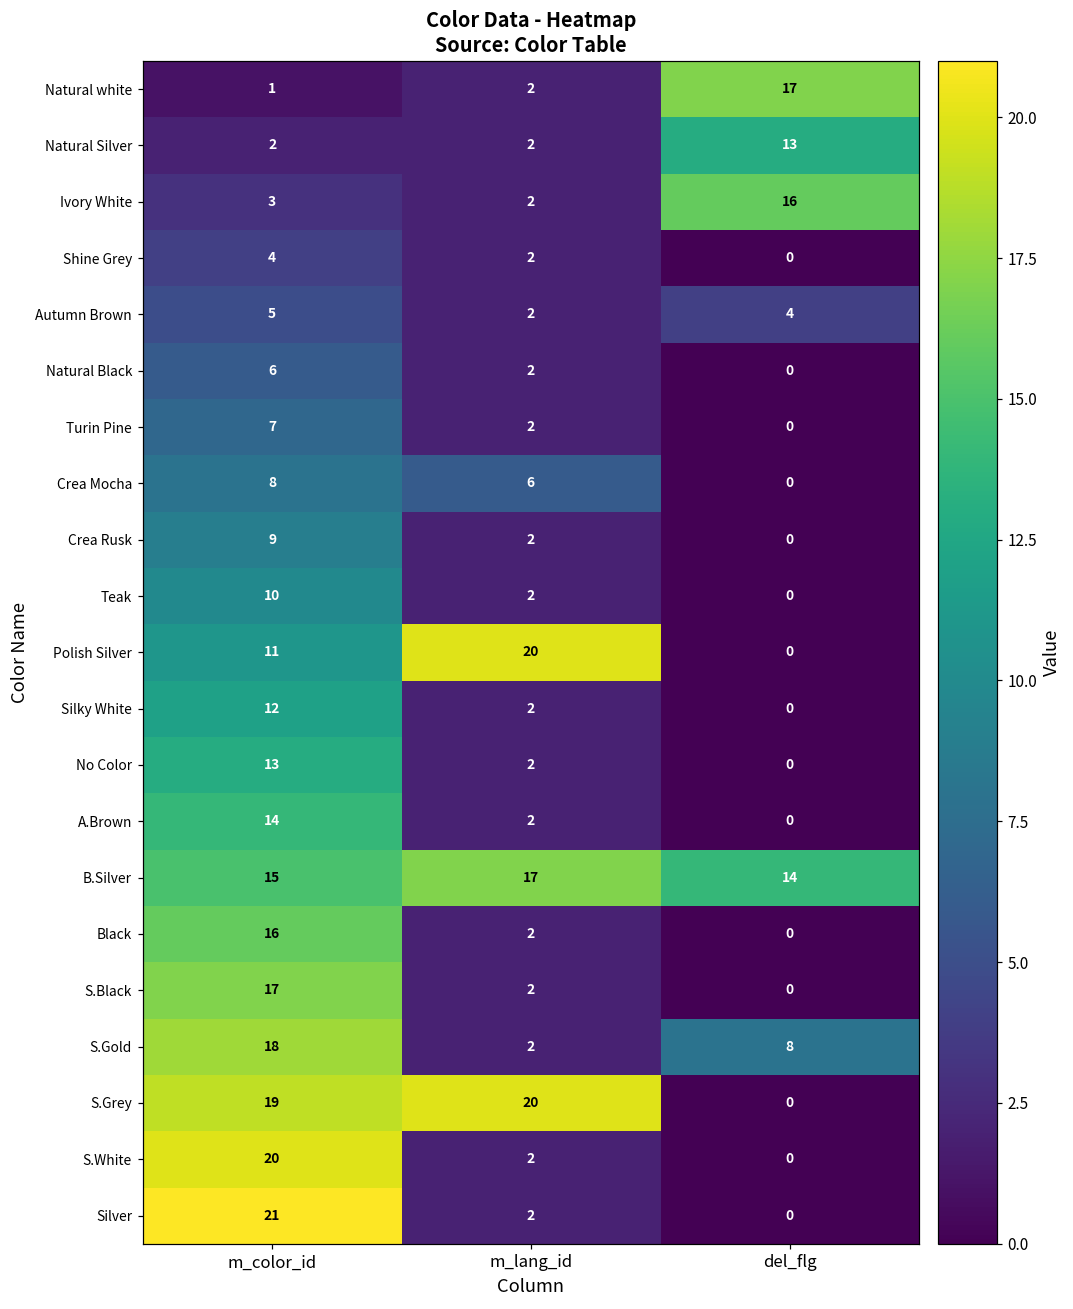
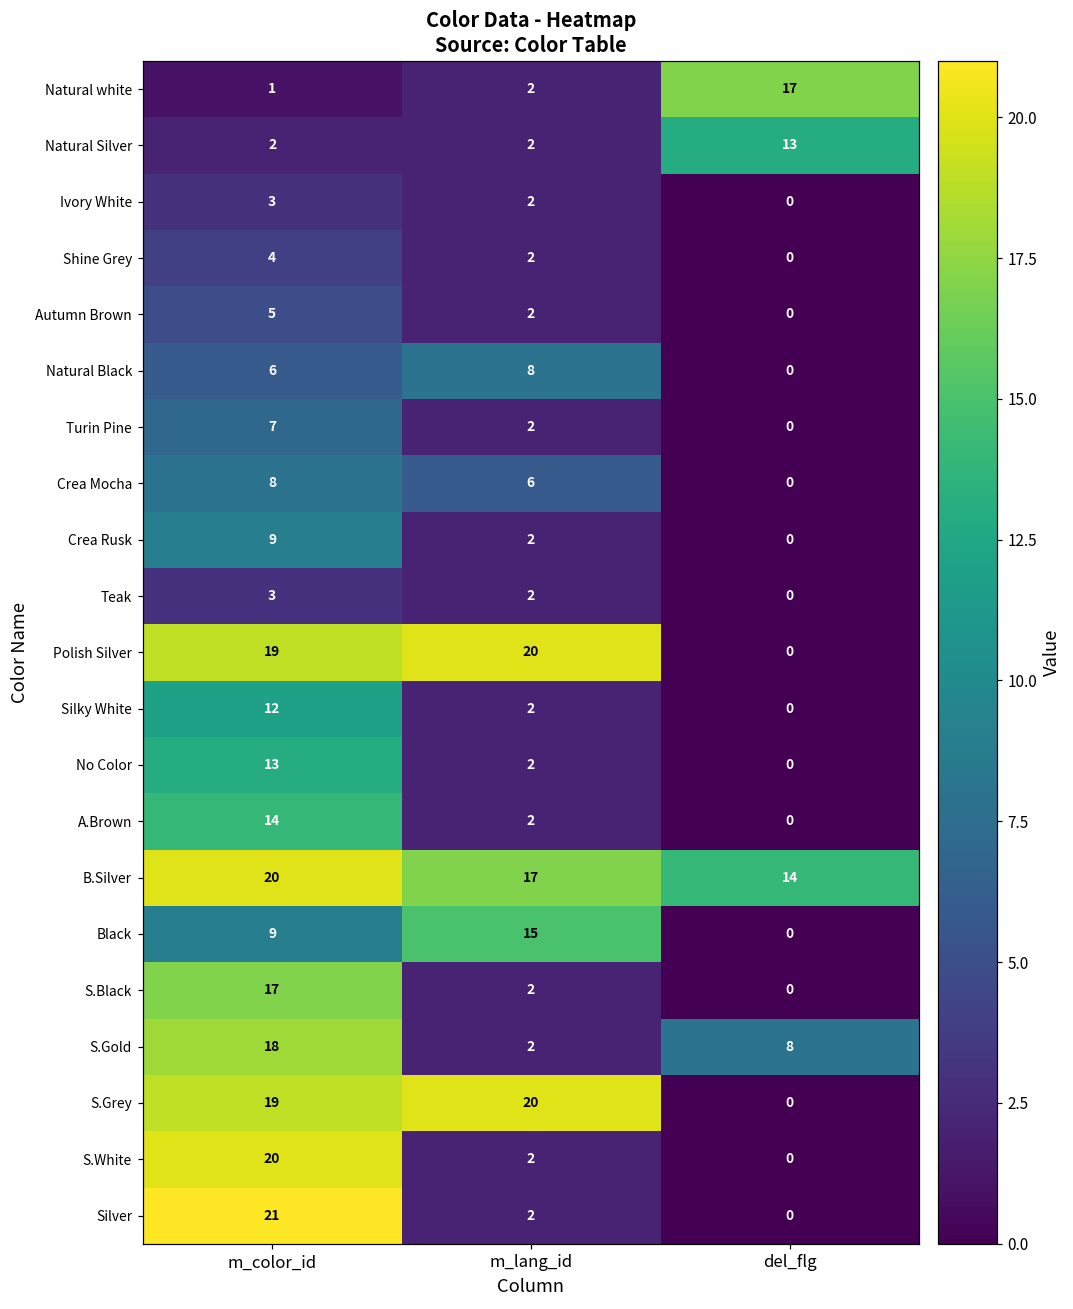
  {
    "Natural white": {
      "m_color_id": 1,
      "m_lang_id": 2,
      "del_flg": 17
    },
    "Natural Silver": {
      "m_color_id": 2,
      "m_lang_id": 2,
      "del_flg": 13
    },
    "Ivory White": {
      "m_color_id": 3,
      "m_lang_id": 2,
-     "del_flg": 16
+     "del_flg": 0
    },
    "Shine Grey": {
      "m_color_id": 4,
      "m_lang_id": 2,
      "del_flg": 0
    },
    "Autumn Brown": {
      "m_color_id": 5,
      "m_lang_id": 2,
-     "del_flg": 4
+     "del_flg": 0
    },
    "Natural Black": {
      "m_color_id": 6,
-     "m_lang_id": 2,
+     "m_lang_id": 8,
      "del_flg": 0
    },
    "Turin Pine": {
      "m_color_id": 7,
      "m_lang_id": 2,
      "del_flg": 0
    },
    "Crea Mocha": {
      "m_color_id": 8,
      "m_lang_id": 6,
      "del_flg": 0
    },
    "Crea Rusk": {
      "m_color_id": 9,
      "m_lang_id": 2,
      "del_flg": 0
    },
    "Teak": {
-     "m_color_id": 10,
+     "m_color_id": 3,
      "m_lang_id": 2,
      "del_flg": 0
    },
    "Polish Silver": {
-     "m_color_id": 11,
+     "m_color_id": 19,
      "m_lang_id": 20,
      "del_flg": 0
    },
    "Silky White": {
      "m_color_id": 12,
      "m_lang_id": 2,
      "del_flg": 0
    },
    "No Color": {
      "m_color_id": 13,
      "m_lang_id": 2,
      "del_flg": 0
    },
    "A.Brown": {
      "m_color_id": 14,
      "m_lang_id": 2,
      "del_flg": 0
    },
    "B.Silver": {
-     "m_color_id": 15,
+     "m_color_id": 20,
      "m_lang_id": 17,
      "del_flg": 14
    },
    "Black": {
-     "m_color_id": 16,
-     "m_lang_id": 2,
+     "m_color_id": 9,
+     "m_lang_id": 15,
      "del_flg": 0
    },
    "S.Black": {
      "m_color_id": 17,
      "m_lang_id": 2,
      "del_flg": 0
    },
    "S.Gold": {
      "m_color_id": 18,
      "m_lang_id": 2,
      "del_flg": 8
    },
    "S.Grey": {
      "m_color_id": 19,
      "m_lang_id": 20,
      "del_flg": 0
    },
    "S.White": {
      "m_color_id": 20,
      "m_lang_id": 2,
      "del_flg": 0
    },
    "Silver": {
      "m_color_id": 21,
      "m_lang_id": 2,
      "del_flg": 0
    }
  }
